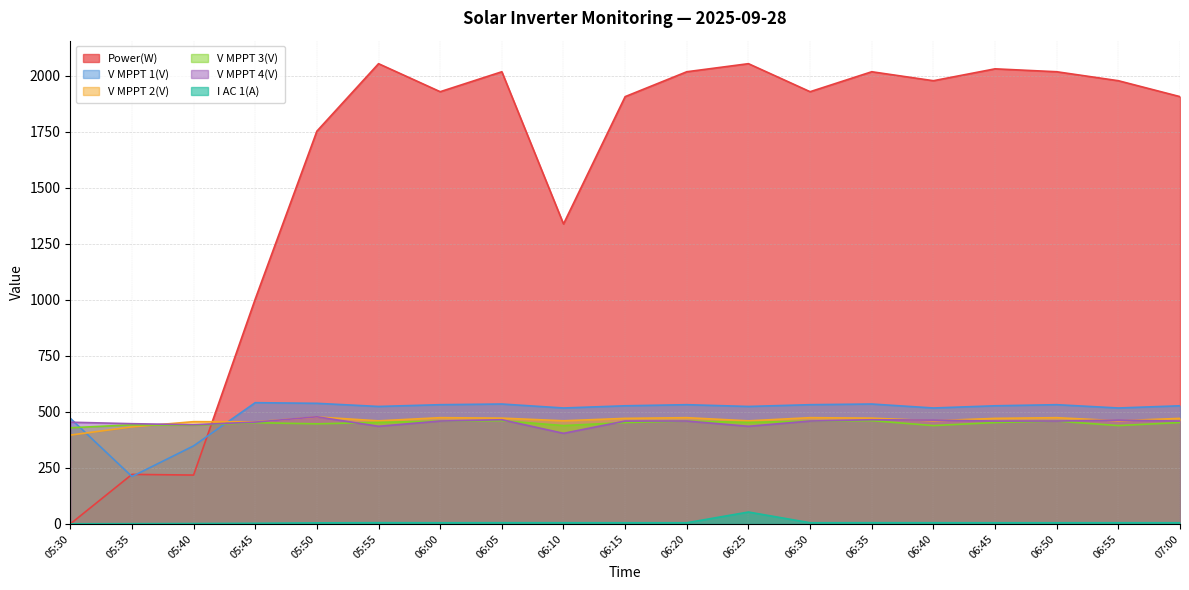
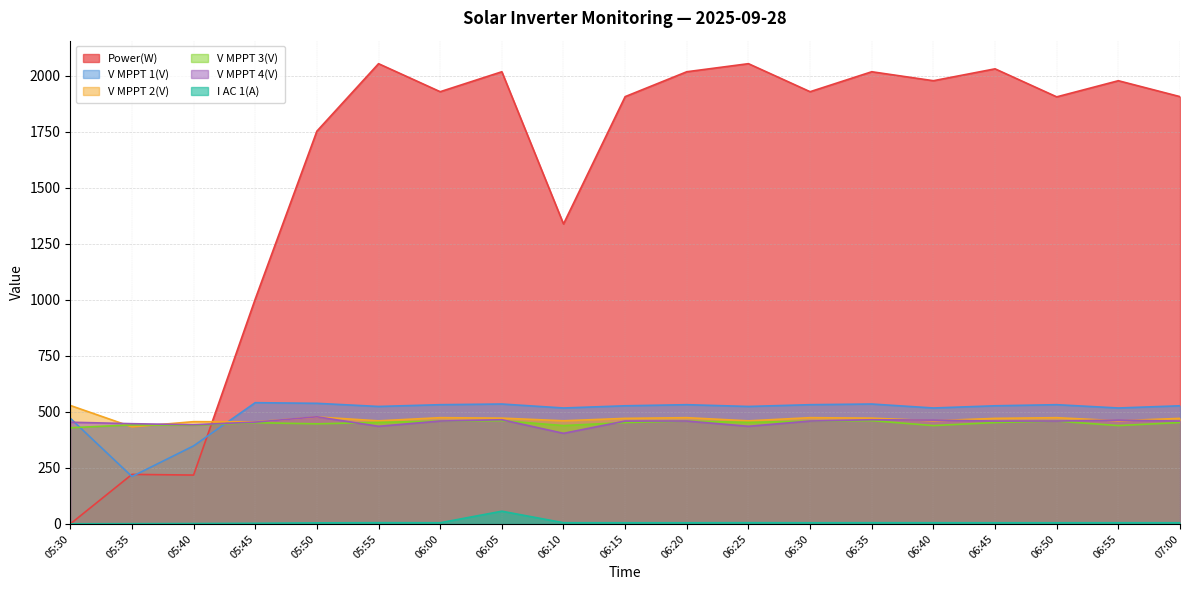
  {
    "Power(W)": {
      "05:40": 220,
      "05:45": 1000,
      "05:50": 1750,
      "05:55": 2050,
      "06:00": 1930,
      "06:05": 2020,
      "06:10": 1340,
      "06:15": 1910,
      "06:20": 2020,
      "06:25": 2050,
      "06:30": 1930,
      "06:35": 2020,
      "06:40": 1980,
      "06:45": 2030,
-     "06:50": 2020,
+     "06:50": 1910,
      "06:55": 1980,
      "07:00": 1910
    },
    "V MPPT 1(V)": {
      "05:30": 470,
      "05:40": 350,
      "05:45": 540,
      "05:50": 540,
      "05:55": 520,
      "06:00": 530,
      "06:05": 530,
      "06:10": 520,
      "06:15": 530,
      "06:20": 530,
      "06:25": 520,
      "06:30": 530,
      "06:35": 530,
      "06:40": 520,
      "06:45": 530,
      "06:50": 530,
      "06:55": 520,
      "07:00": 530
    },
    "V MPPT 2(V)": {
-     "05:30": 400,
+     "05:30": 530,
      "05:40": 460,
      "06:00": 470,
      "06:10": 460,
      "06:15": 470,
      "06:20": 470,
      "06:30": 470,
      "06:45": 470,
      "06:50": 470,
      "07:00": 470
    },
    "V MPPT 3(V)": {
      "05:30": 430,
      "05:50": 450,
      "06:10": 440,
      "06:40": 440,
      "06:55": 440
    },
    "V MPPT 4(V)": {
      "05:30": 450,
      "05:55": 440,
      "06:10": 400,
      "06:25": 440
    },
    "I AC 1(A)": {
      "05:35": 0,
      "05:40": 0,
      "05:45": 0,
      "05:50": 0,
      "05:55": 10,
      "06:00": 10,
-     "06:05": 10,
+     "06:05": 60,
      "06:10": 10,
      "06:15": 10,
      "06:20": 10,
-     "06:25": 50,
+     "06:25": 10,
      "06:30": 10,
      "06:35": 10,
      "06:40": 10,
      "06:45": 10,
      "06:50": 10,
      "06:55": 10,
      "07:00": 10
    }
  }
